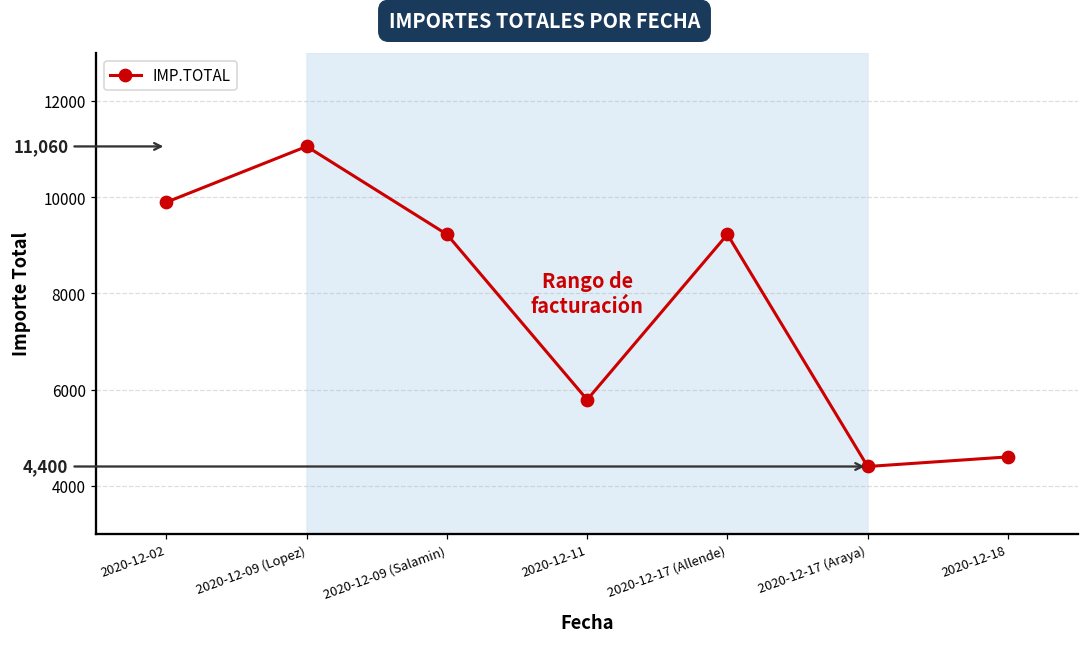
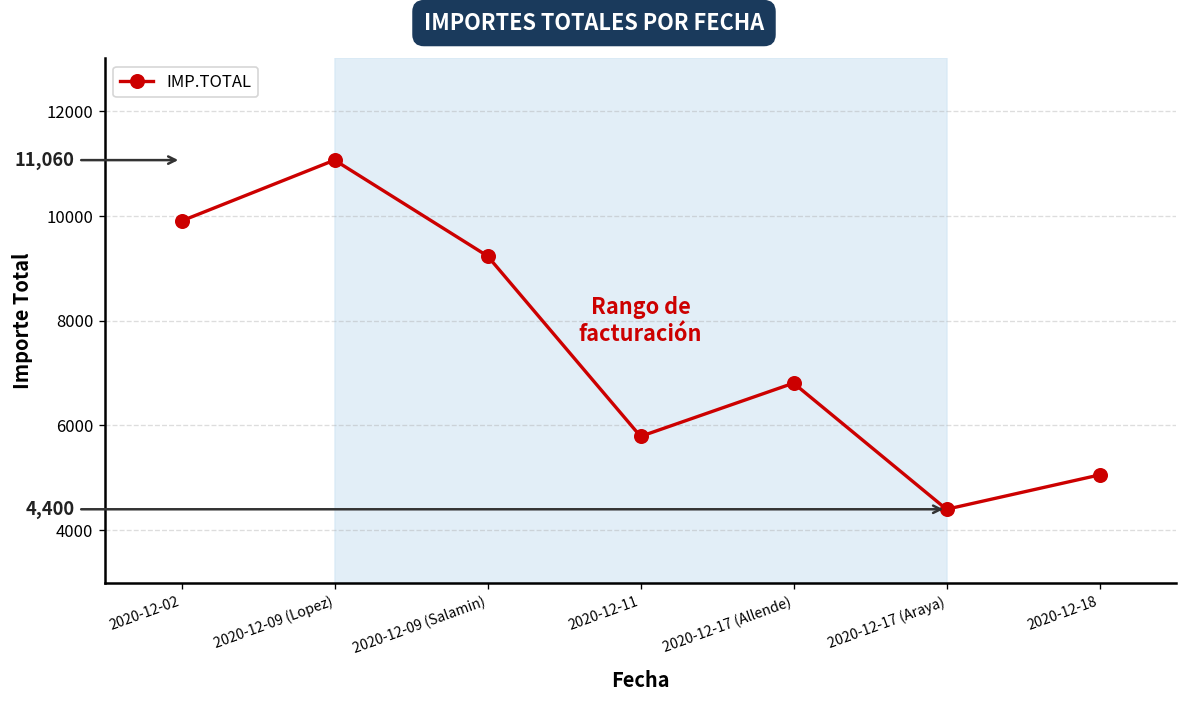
  {
    "2020-12-02": 9900,
    "2020-12-09 (Lopez)": 11100,
    "2020-12-09 (Salamin)": 9200,
    "2020-12-11": 5800,
-   "2020-12-17 (Allende)": 9200,
-   "2020-12-18": 4600
+   "2020-12-17 (Allende)": 6800,
+   "2020-12-18": 5100
  }
